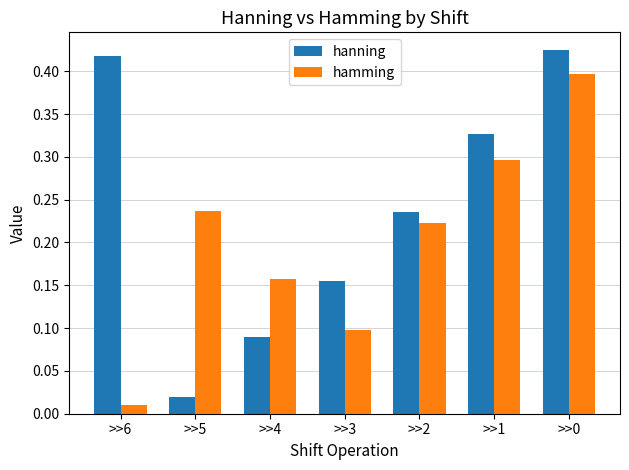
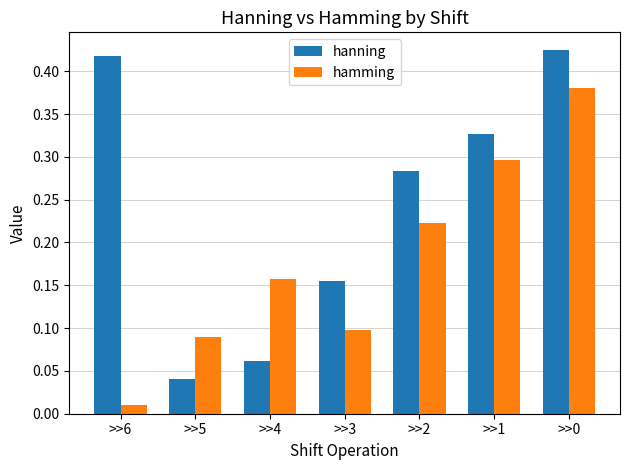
  {
    "hanning": {
      ">>6": 0.42,
-     ">>5": 0.02,
-     ">>4": 0.09,
+     ">>5": 0.04,
+     ">>4": 0.06,
      ">>3": 0.16,
-     ">>2": 0.24,
+     ">>2": 0.28,
      ">>1": 0.33,
      ">>0": 0.42
    },
    "hamming": {
      ">>6": 0.01,
-     ">>5": 0.24,
+     ">>5": 0.09,
      ">>4": 0.16,
      ">>3": 0.10,
      ">>2": 0.22,
      ">>1": 0.30,
-     ">>0": 0.40
+     ">>0": 0.38
    }
  }
